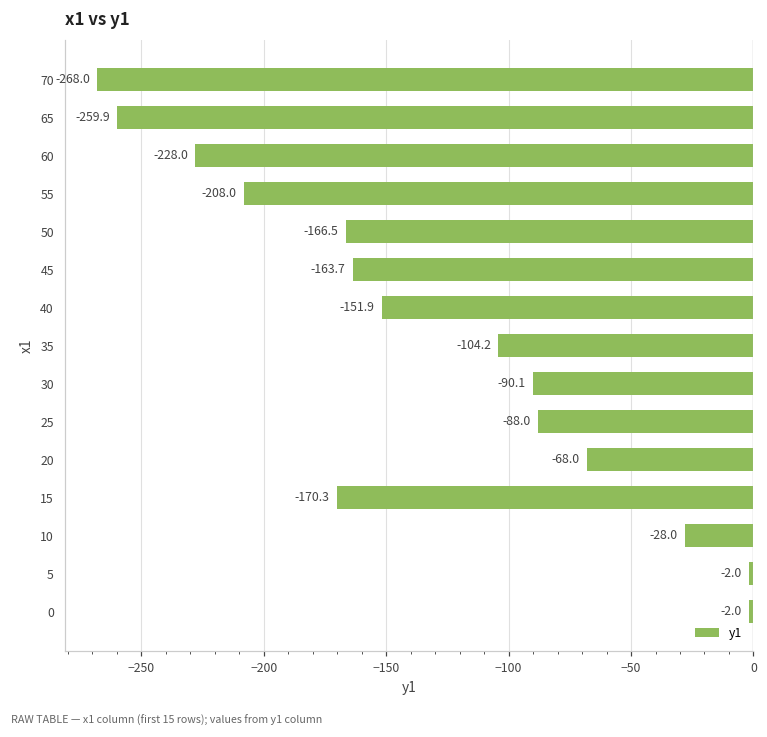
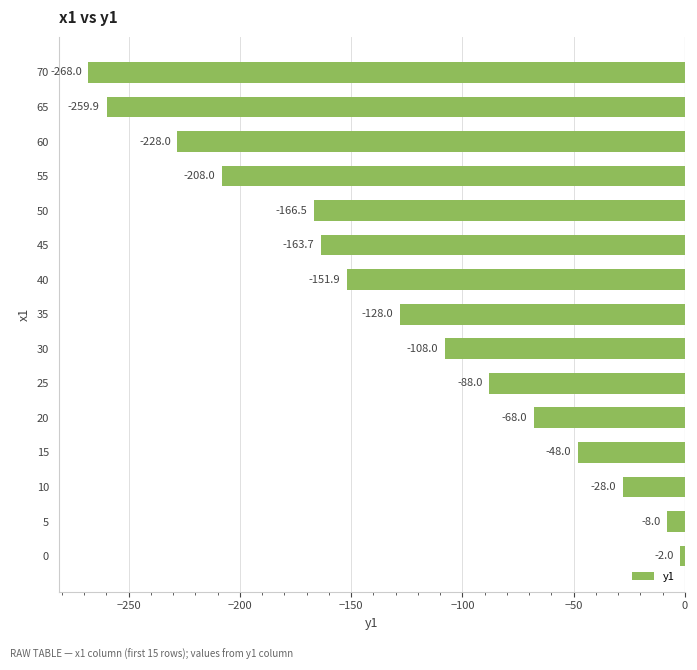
  {
    "70": -268.0,
    "65": -259.9,
    "60": -228.0,
    "55": -208.0,
    "50": -166.5,
    "45": -163.7,
    "40": -151.9,
-   "35": -104.2,
-   "30": -90.1,
+   "35": -128.0,
+   "30": -108.0,
    "25": -88.0,
    "20": -68.0,
-   "15": -170.3,
+   "15": -48.0,
    "10": -28.0,
-   "5": -2.0,
+   "5": -8.0,
    "0": -2.0
  }
